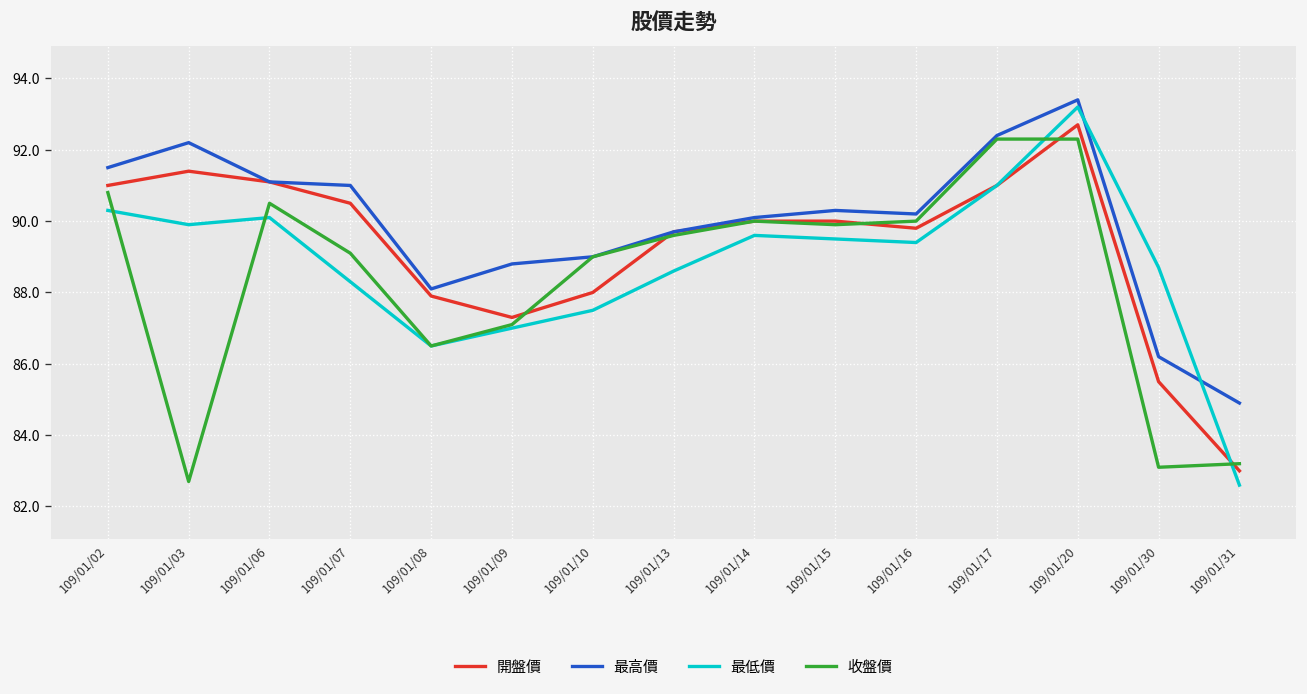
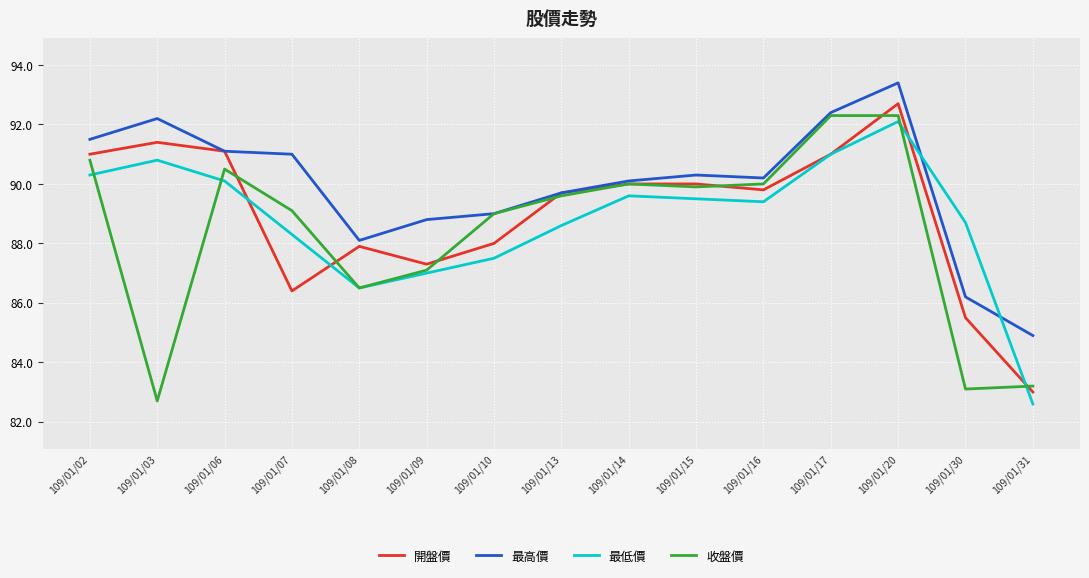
  {
    "開盤價": {
      "109/01/02": 91.0,
      "109/01/03": 91.4,
-     "109/01/07": 90.5,
+     "109/01/07": 86.4,
      "109/01/08": 87.9,
      "109/01/09": 87.3,
      "109/01/10": 88.0,
      "109/01/15": 90.0,
      "109/01/16": 89.8,
      "109/01/20": 92.7,
      "109/01/30": 85.5,
      "109/01/31": 83.0
    },
    "最高價": {
      "109/01/02": 91.5,
      "109/01/03": 92.2,
      "109/01/07": 91.0,
      "109/01/08": 88.1,
      "109/01/09": 88.8,
      "109/01/14": 90.1,
      "109/01/15": 90.3,
      "109/01/16": 90.2,
      "109/01/17": 92.4,
      "109/01/20": 93.4,
      "109/01/30": 86.2,
      "109/01/31": 84.9
    },
    "最低價": {
      "109/01/02": 90.3,
-     "109/01/03": 89.9,
+     "109/01/03": 90.8,
      "109/01/06": 90.1,
      "109/01/07": 88.3,
      "109/01/09": 87.0,
      "109/01/10": 87.5,
      "109/01/13": 88.6,
      "109/01/14": 89.6,
      "109/01/15": 89.5,
      "109/01/16": 89.4,
-     "109/01/20": 93.2,
+     "109/01/20": 92.1,
      "109/01/30": 88.7,
      "109/01/31": 82.6
    },
    "收盤價": {
      "109/01/02": 90.8,
      "109/01/03": 82.7,
      "109/01/06": 90.5,
      "109/01/07": 89.1,
      "109/01/09": 87.1,
      "109/01/13": 89.6,
      "109/01/15": 89.9,
      "109/01/16": 90.0,
      "109/01/17": 92.3,
      "109/01/20": 92.3,
      "109/01/30": 83.1,
      "109/01/31": 83.2
    }
  }
